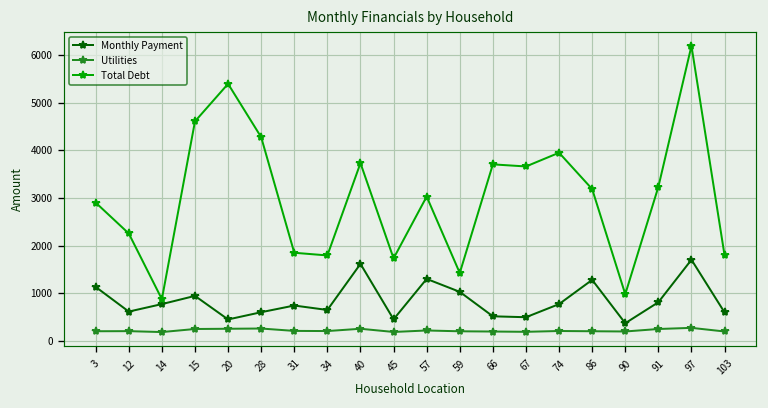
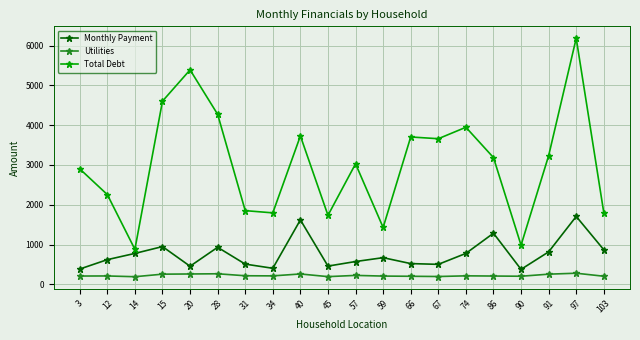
  {
    "Monthly Payment": {
-     "3": 1100,
+     "3": 400,
      "12": 600,
      "14": 800,
      "15": 900,
      "20": 500,
-     "28": 600,
-     "31": 700,
-     "34": 700,
+     "28": 900,
+     "31": 500,
+     "34": 400,
      "40": 1600,
      "45": 500,
-     "57": 1300,
-     "59": 1000,
+     "57": 600,
+     "59": 700,
      "66": 500,
      "67": 500,
      "74": 800,
      "86": 1300,
      "90": 400,
      "91": 800,
      "97": 1700,
-     "103": 600
+     "103": 900
    }
  }
